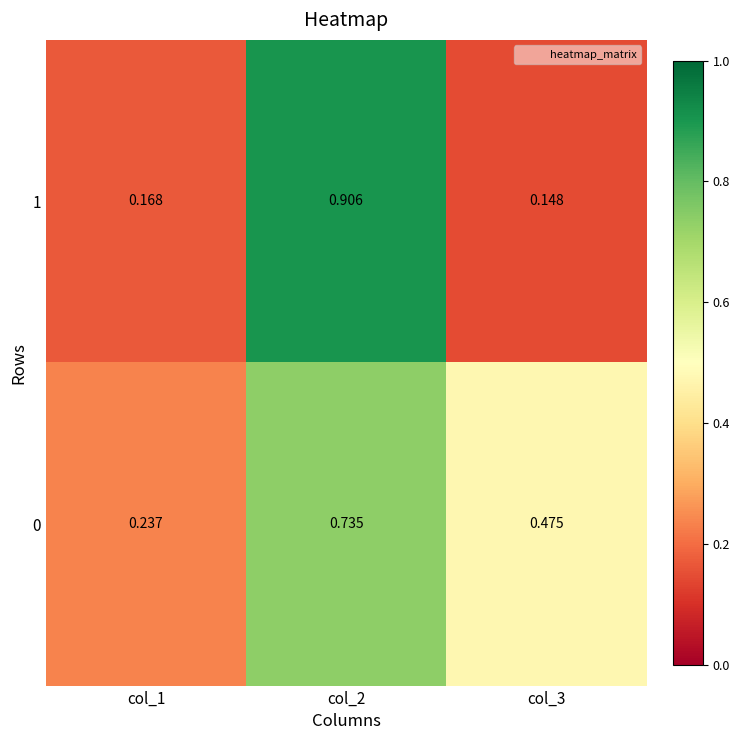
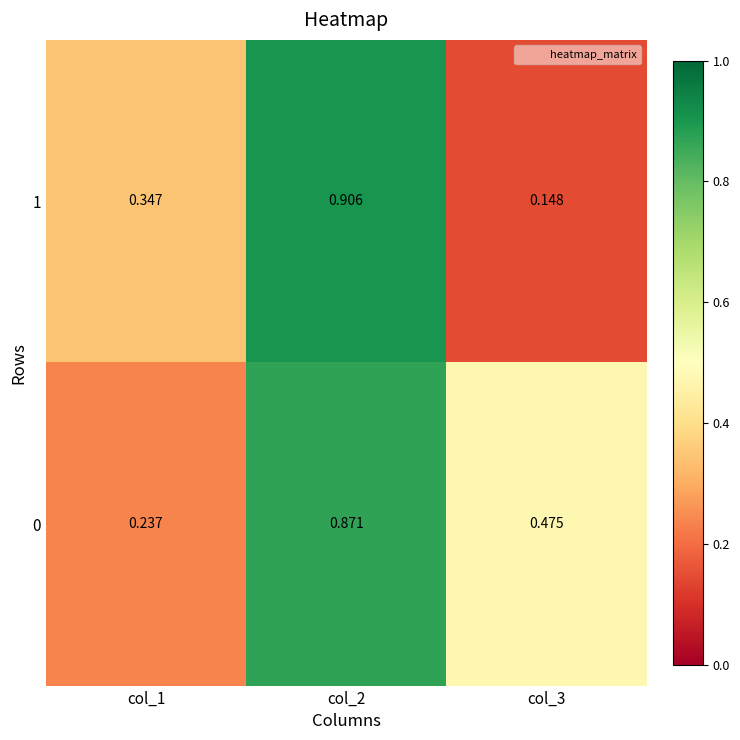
  {
    "1": {
-     "col_1": 0.168,
+     "col_1": 0.347,
      "col_2": 0.906,
      "col_3": 0.148
    },
    "0": {
      "col_1": 0.237,
-     "col_2": 0.735,
+     "col_2": 0.871,
      "col_3": 0.475
    }
  }
